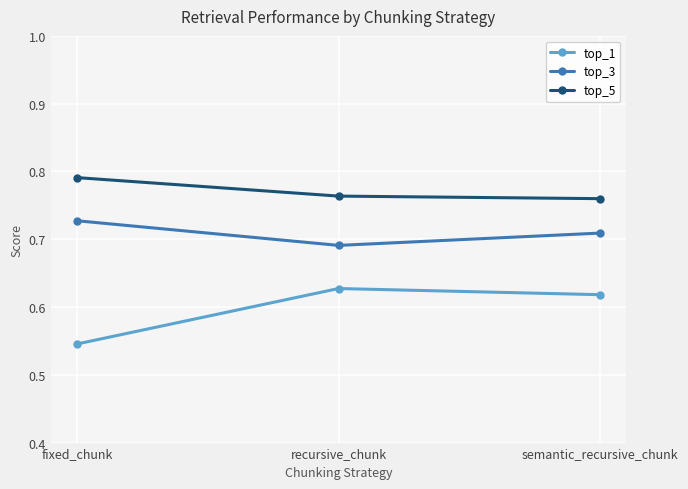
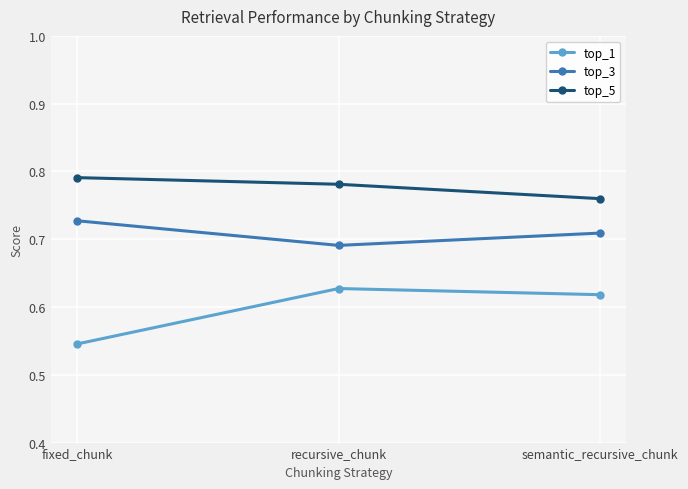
  {
    "top_5": {
      "fixed_chunk": 0.79,
-     "recursive_chunk": 0.76,
+     "recursive_chunk": 0.78,
      "semantic_recursive_chunk": 0.76
    }
  }
